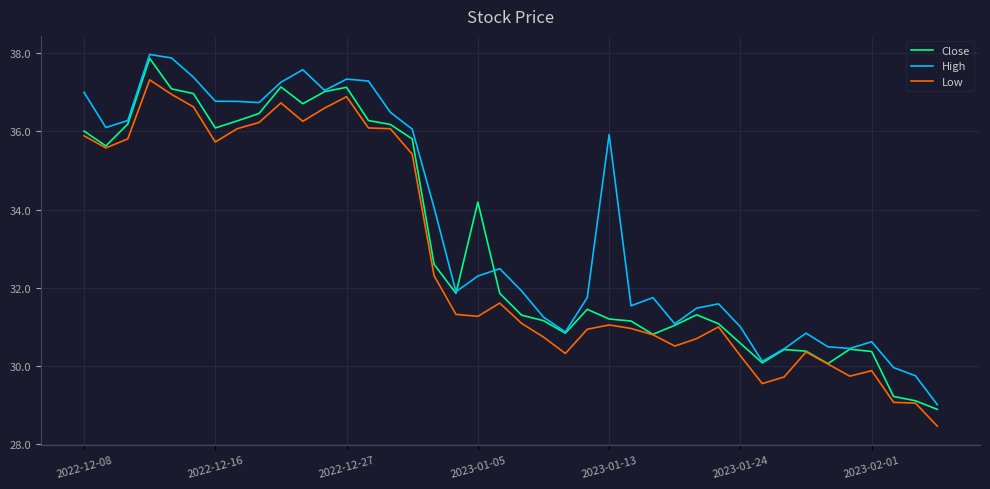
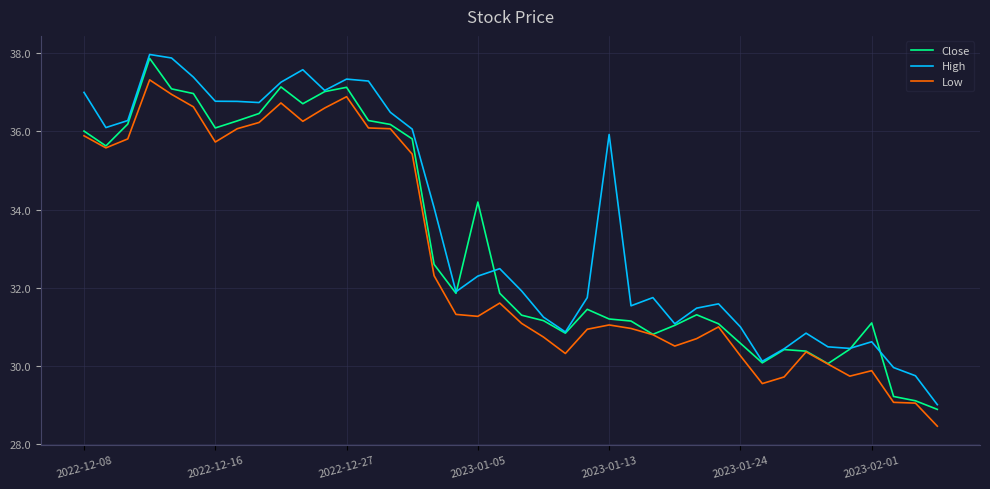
  {
    "Close": {
      "2022-12-08": 36.0,
      "2022-12-16": 36.1,
      "2022-12-27": 37.1,
      "2023-01-05": 34.2,
      "2023-01-13": 31.2,
      "2023-01-24": 30.6,
-     "2023-02-01": 30.4
+     "2023-02-01": 31.1
    },
    "High": {
      "2022-12-08": 37.0,
      "2022-12-16": 36.8,
      "2022-12-27": 37.3,
      "2023-01-05": 32.3,
      "2023-01-13": 35.9,
      "2023-01-24": 31.0,
      "2023-02-01": 30.6
    },
    "Low": {
      "2022-12-08": 35.9,
      "2022-12-16": 35.7,
      "2022-12-27": 36.9,
      "2023-01-05": 31.3,
      "2023-01-13": 31.0,
      "2023-01-24": 30.3,
      "2023-02-01": 29.9
    }
  }
